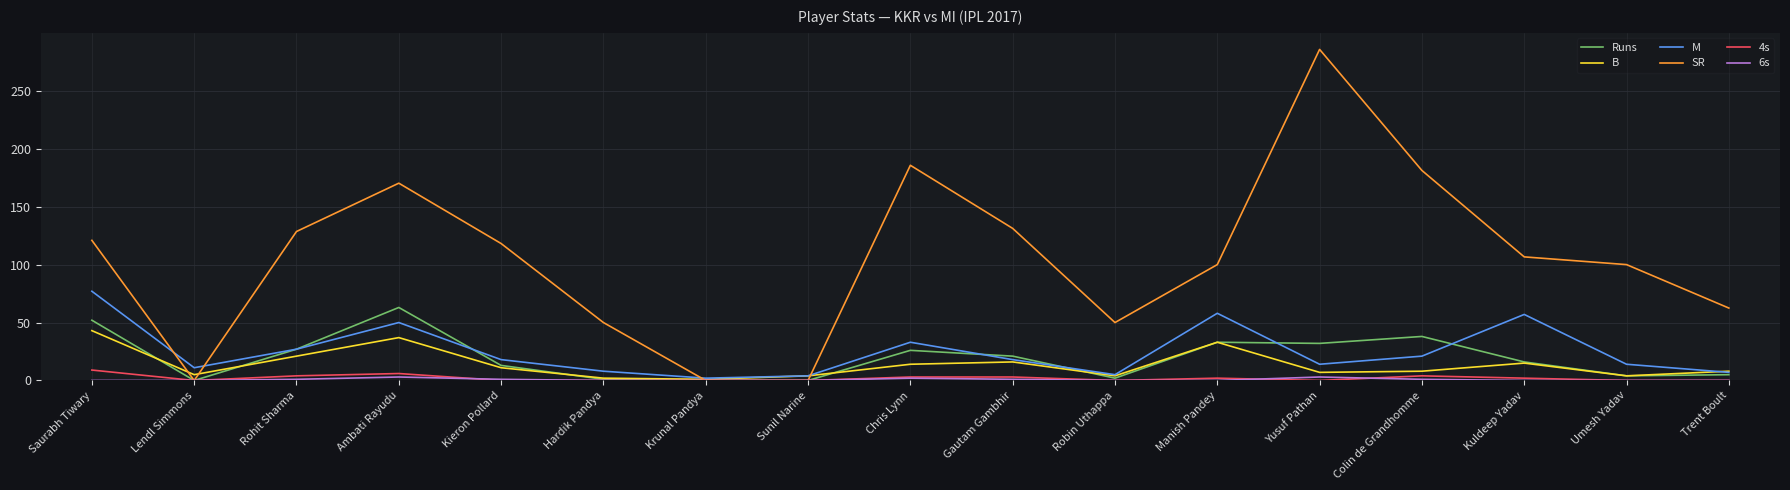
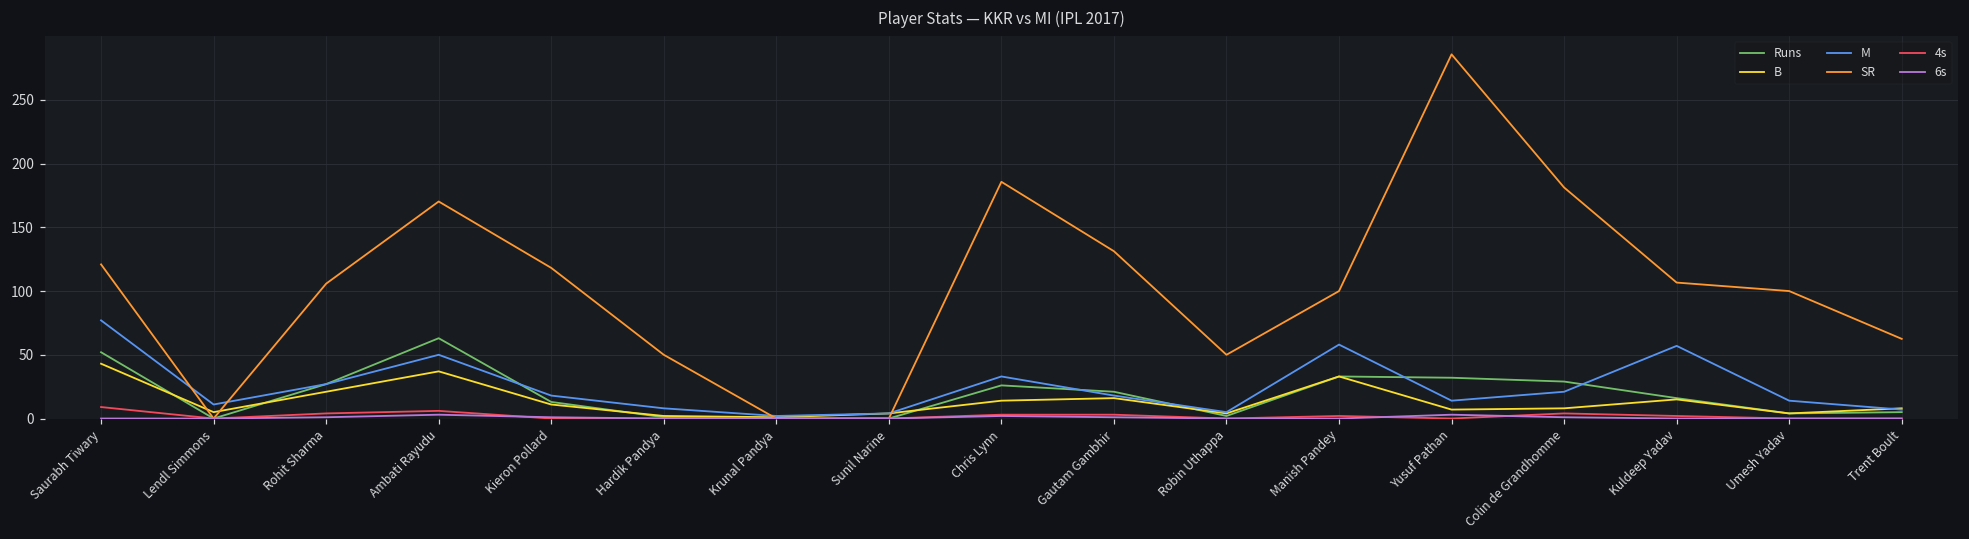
  {
    "Runs": {
      "Saurabh Tiwary": 52,
      "Ambati Rayudu": 63,
      "Chris Lynn": 26,
      "Gautam Gambhir": 21,
      "Yusuf Pathan": 32,
-     "Colin de Grandhomme": 38
+     "Colin de Grandhomme": 29
    },
    "B": {
      "Saurabh Tiwary": 43,
      "Lendl Simmons": 5,
      "Rohit Sharma": 21,
      "Ambati Rayudu": 37,
      "Chris Lynn": 14,
      "Yusuf Pathan": 7,
      "Colin de Grandhomme": 8
    },
    "M": {
      "Saurabh Tiwary": 77,
      "Lendl Simmons": 11,
      "Ambati Rayudu": 50,
      "Kieron Pollard": 18,
      "Hardik Pandya": 8,
      "Chris Lynn": 33,
      "Manish Pandey": 58,
      "Yusuf Pathan": 14,
      "Colin de Grandhomme": 21,
      "Kuldeep Yadav": 57,
      "Umesh Yadav": 14
    },
    "SR": {
      "Saurabh Tiwary": 121,
-     "Rohit Sharma": 129,
+     "Rohit Sharma": 106,
      "Ambati Rayudu": 170,
      "Kieron Pollard": 118,
      "Hardik Pandya": 50,
      "Chris Lynn": 186,
      "Gautam Gambhir": 131,
      "Robin Uthappa": 50,
      "Manish Pandey": 100,
      "Yusuf Pathan": 286,
      "Colin de Grandhomme": 181,
      "Kuldeep Yadav": 107,
      "Umesh Yadav": 100,
      "Trent Boult": 63
    },
    "4s": {
      "Saurabh Tiwary": 9,
      "Rohit Sharma": 4,
      "Ambati Rayudu": 6,
      "Yusuf Pathan": 0,
      "Colin de Grandhomme": 4
    },
    "6s": {
      "Saurabh Tiwary": 0,
      "Rohit Sharma": 1,
      "Ambati Rayudu": 3,
      "Yusuf Pathan": 3,
      "Colin de Grandhomme": 1
    }
  }
